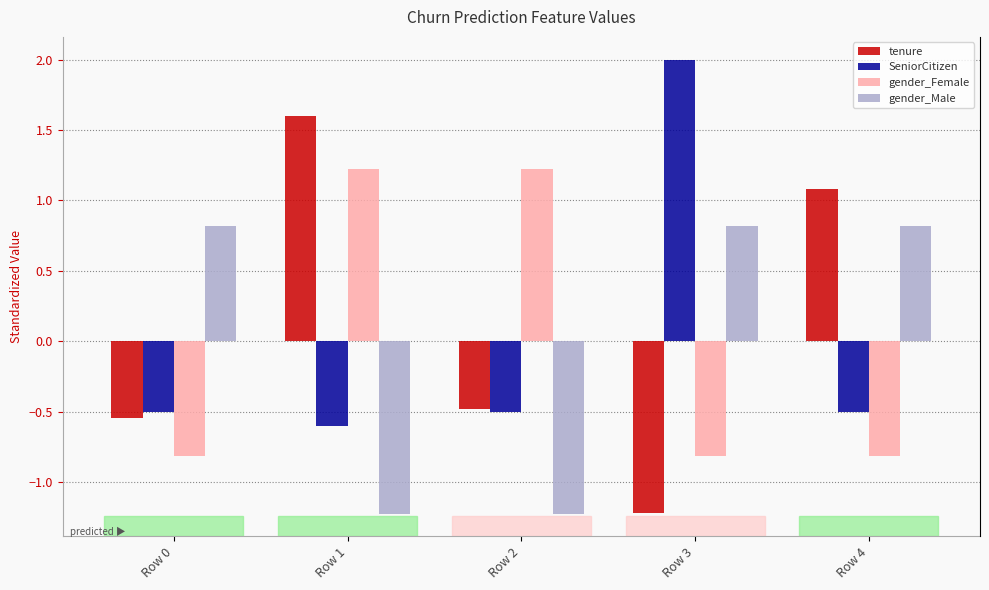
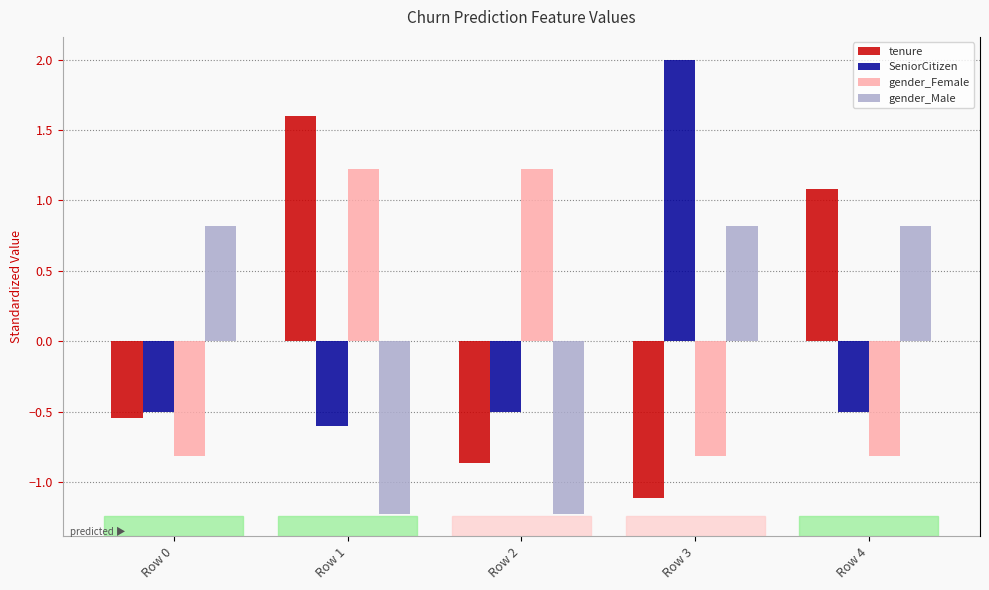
  {
    "tenure": {
      "Row 0": -0.54,
      "Row 1": 1.60,
-     "Row 2": -0.48,
-     "Row 3": -1.22,
+     "Row 2": -0.86,
+     "Row 3": -1.11,
      "Row 4": 1.08
    },
    "SeniorCitizen": {
      "Row 0": -0.50,
      "Row 1": -0.60,
      "Row 2": -0.50,
      "Row 3": 2.00,
      "Row 4": -0.50
    },
    "gender_Female": {
      "Row 0": -0.82,
      "Row 1": 1.22,
      "Row 2": 1.22,
      "Row 3": -0.82,
      "Row 4": -0.82
    },
    "gender_Male": {
      "Row 0": 0.82,
      "Row 1": -1.22,
      "Row 2": -1.22,
      "Row 3": 0.82,
      "Row 4": 0.82
    }
  }
